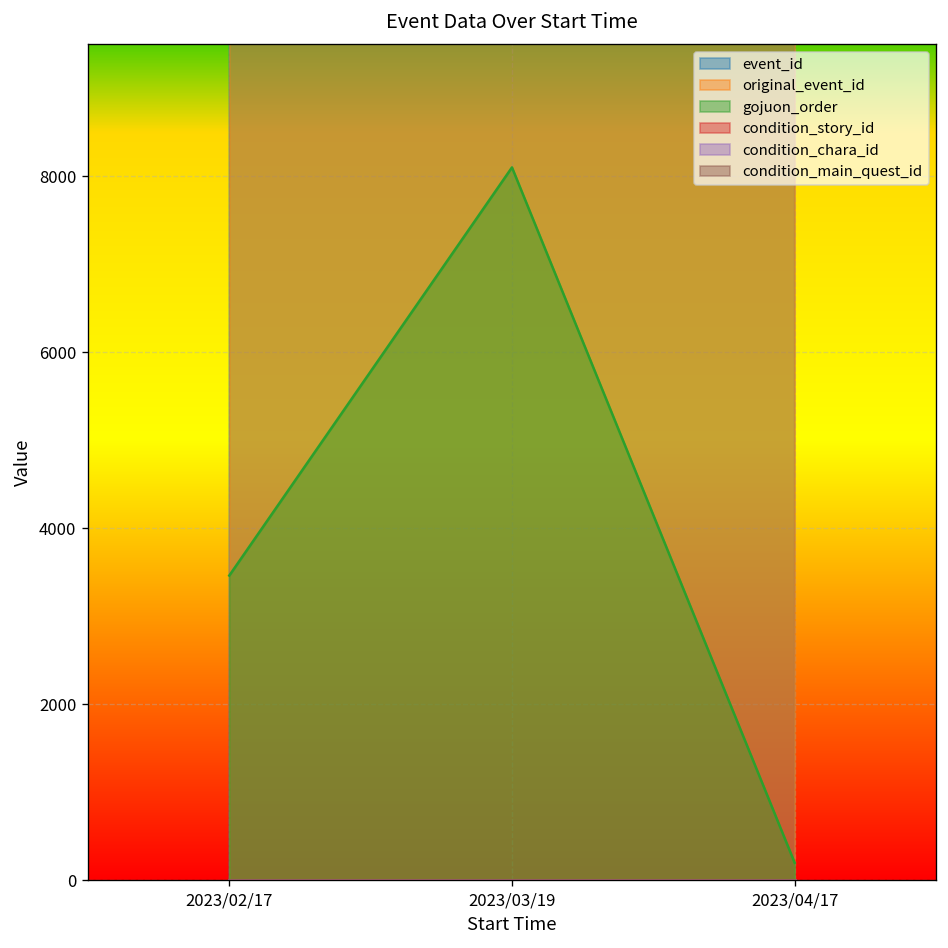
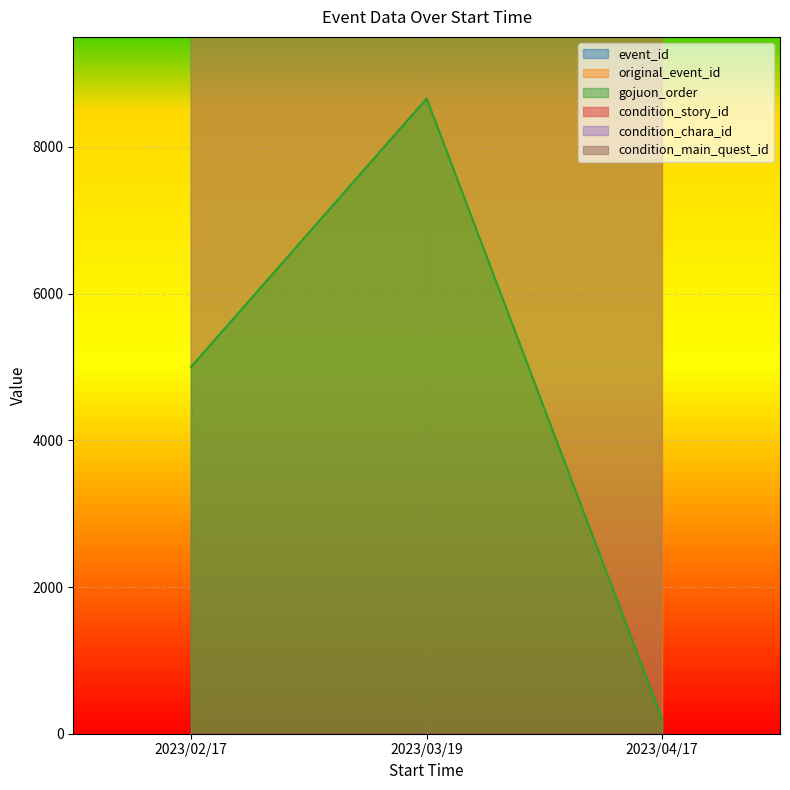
  {
    "gojuon_order": {
-     "2023/02/17": 3500,
-     "2023/03/19": 8100,
+     "2023/02/17": 5000,
+     "2023/03/19": 8700,
      "2023/04/17": 200
    },
    "condition_main_quest_id": {
      "2023/02/17": 0,
      "2023/03/19": 0,
      "2023/04/17": 0
    }
  }
